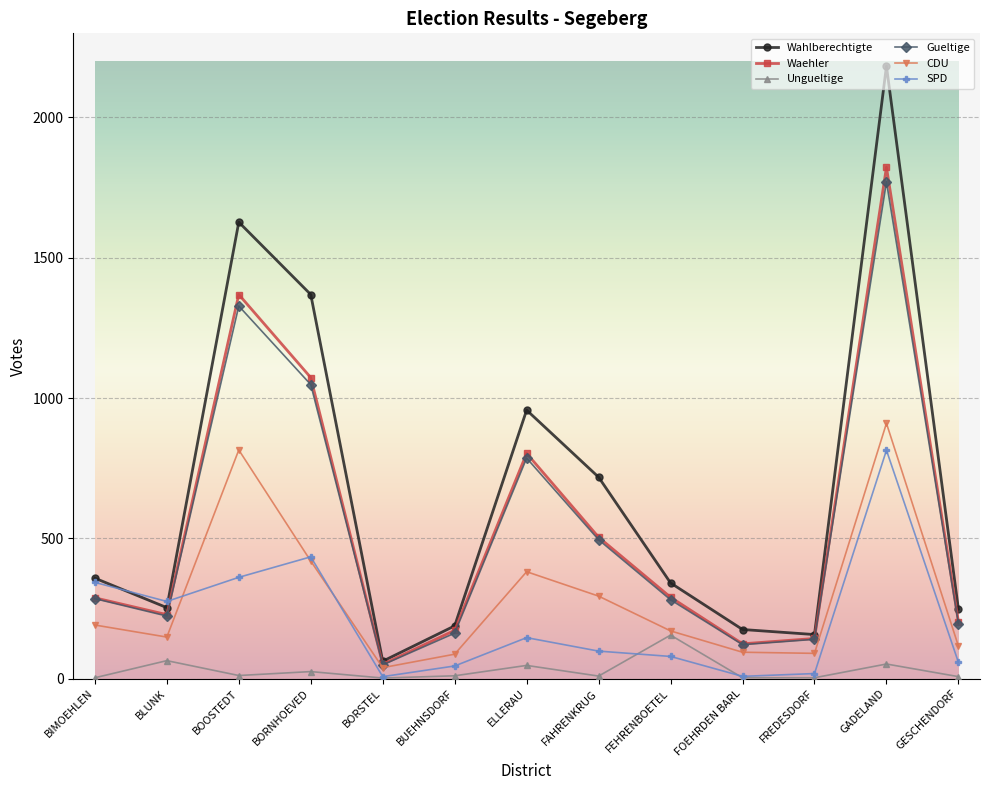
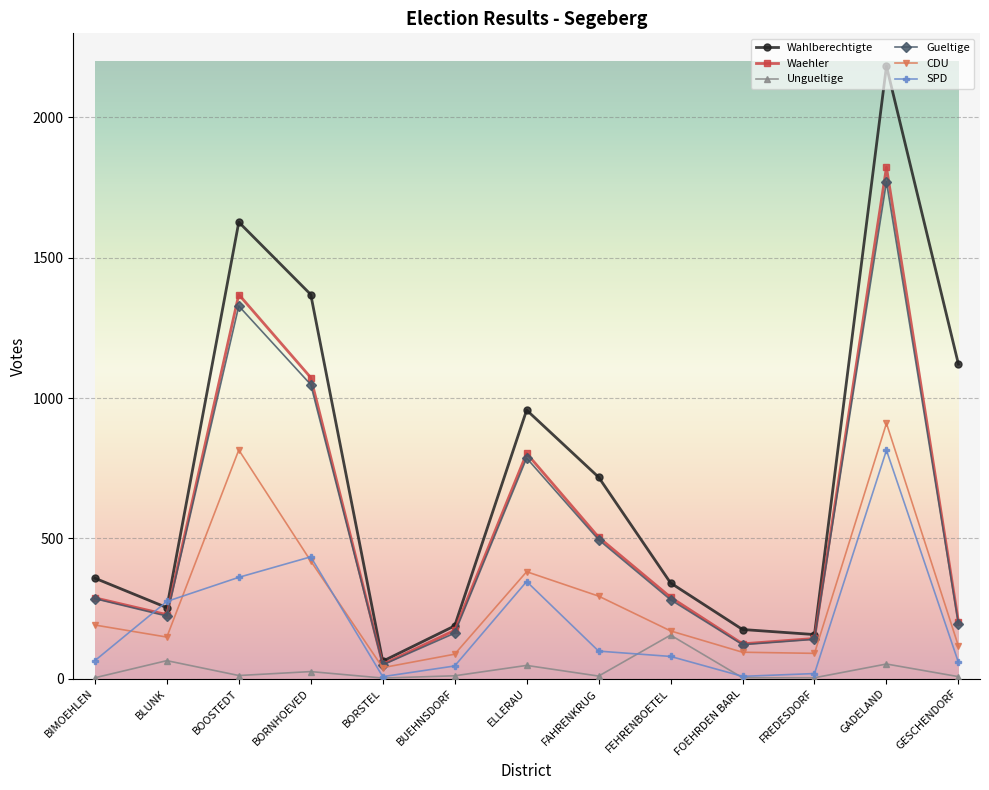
  {
    "Wahlberechtigte": {
      "BIMOEHLEN": 360,
      "BLUNK": 250,
      "BOOSTEDT": 1630,
      "BORNHOEVED": 1370,
      "BORSTEL": 60,
      "BUEHNSDORF": 190,
      "ELLERAU": 960,
      "FAHRENKRUG": 720,
      "FEHRENBOETEL": 340,
      "FOEHRDEN BARL": 180,
      "FREDESDORF": 160,
-     "GESCHENDORF": 250
+     "GESCHENDORF": 1120
    },
    "Ungueltige": {
      "BIMOEHLEN": 0,
      "BLUNK": 60,
      "BOOSTEDT": 10,
      "BORNHOEVED": 30,
      "BUEHNSDORF": 10,
      "ELLERAU": 50,
      "FAHRENKRUG": 10,
      "FEHRENBOETEL": 160,
      "FREDESDORF": 0,
      "GADELAND": 50,
      "GESCHENDORF": 10
    },
    "Gueltige": {
      "BOOSTEDT": 1330,
      "BORNHOEVED": 1050,
      "BUEHNSDORF": 160,
      "ELLERAU": 790,
      "FEHRENBOETEL": 280,
      "GADELAND": 1770
    },
    "SPD": {
-     "BIMOEHLEN": 340,
+     "BIMOEHLEN": 60,
      "BLUNK": 280,
      "BOOSTEDT": 360,
      "BORNHOEVED": 430,
      "BUEHNSDORF": 50,
-     "ELLERAU": 150,
+     "ELLERAU": 350,
      "FAHRENKRUG": 100,
      "FEHRENBOETEL": 80,
      "FREDESDORF": 20,
      "GADELAND": 810,
      "GESCHENDORF": 60
    }
  }
